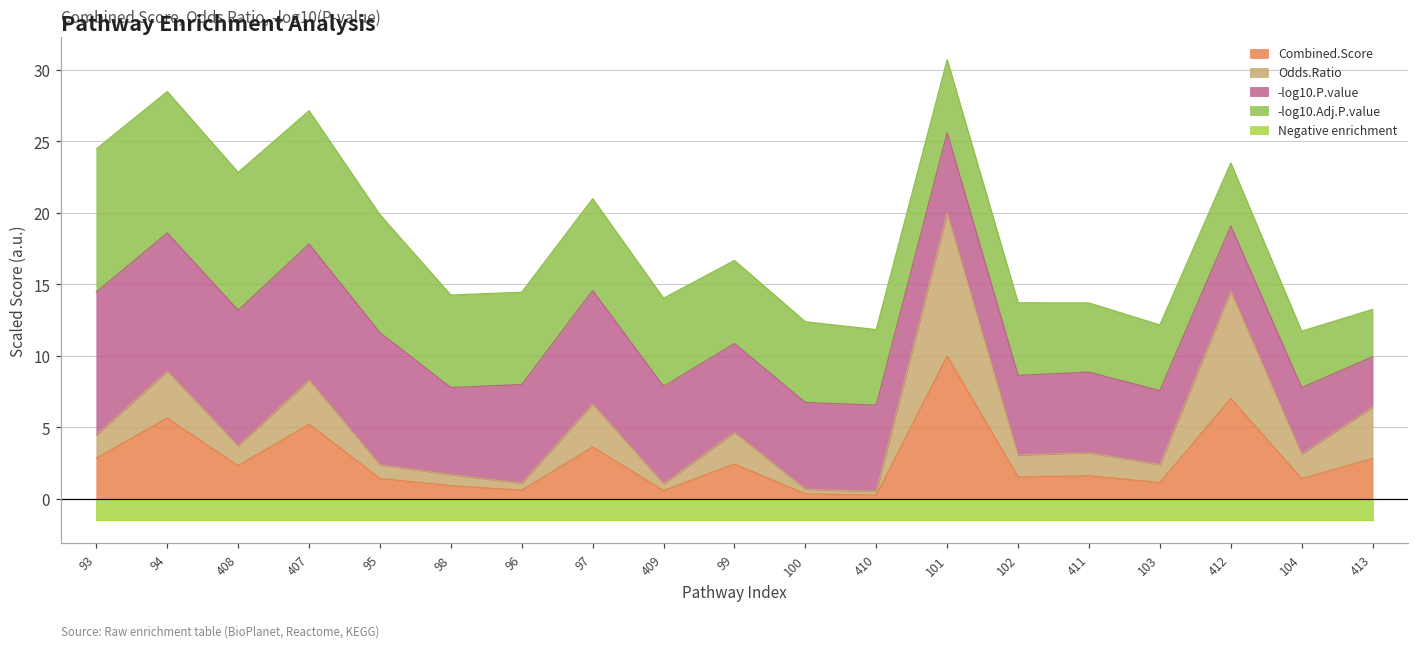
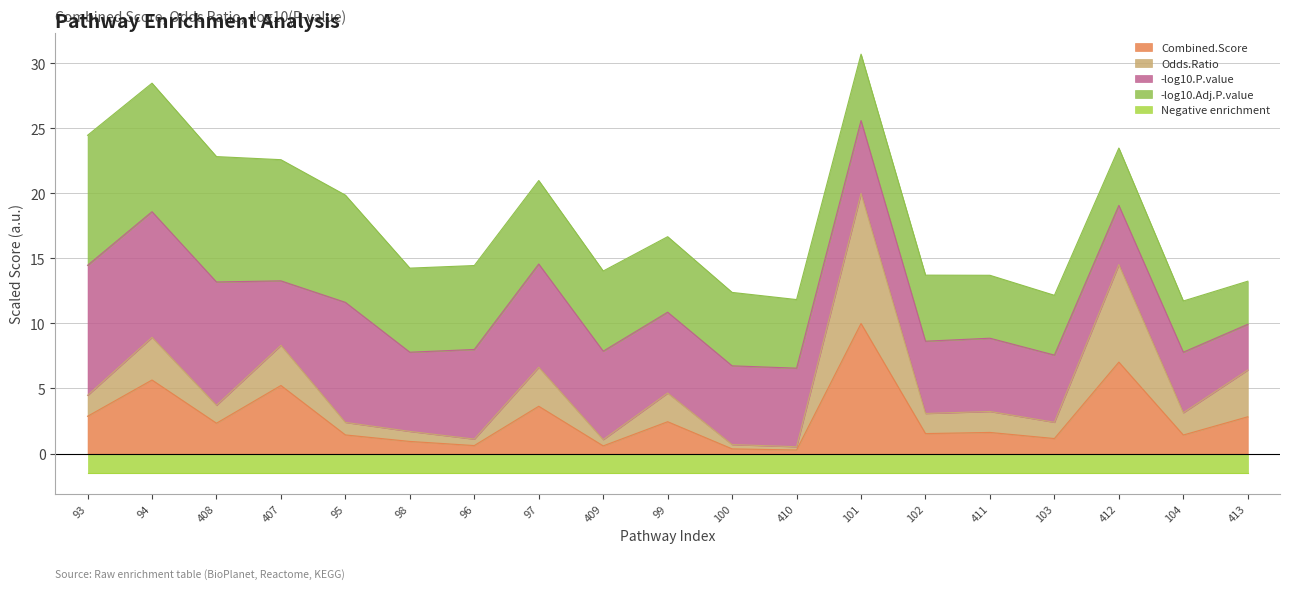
  {
    "-log10.P.value": {
      "93": 10.0,
      "94": 9.7,
      "408": 9.5,
-     "407": 9.5,
+     "407": 5.0,
      "95": 9.2,
      "98": 6.1,
      "96": 6.9,
      "97": 7.9,
      "409": 6.8,
      "99": 6.2,
      "100": 6.1,
      "410": 6.0,
      "101": 5.6,
      "102": 5.6,
      "411": 5.6,
      "103": 5.2,
      "412": 4.6,
      "104": 4.7,
      "413": 3.5
    }
  }
